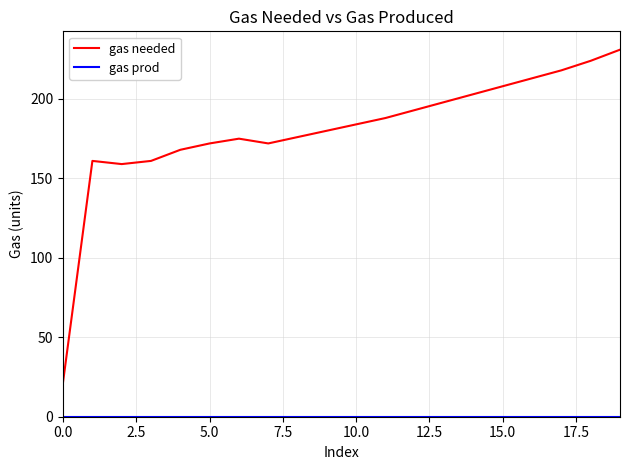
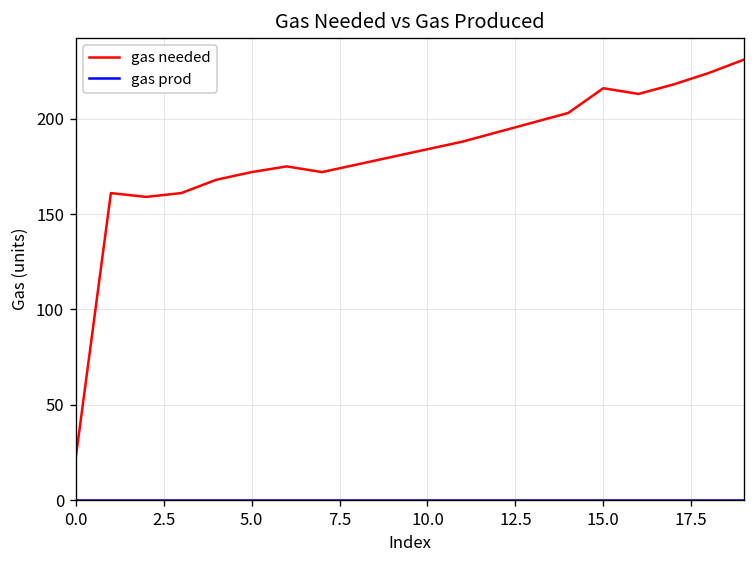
  {
    "gas needed": {
      "0.0": 22,
      "5.0": 172,
      "10.0": 184,
-     "15.0": 208
+     "15.0": 216
    },
    "gas prod": {
      "0.0": 0,
      "5.0": 0,
      "10.0": 0,
      "15.0": 0
    }
  }
